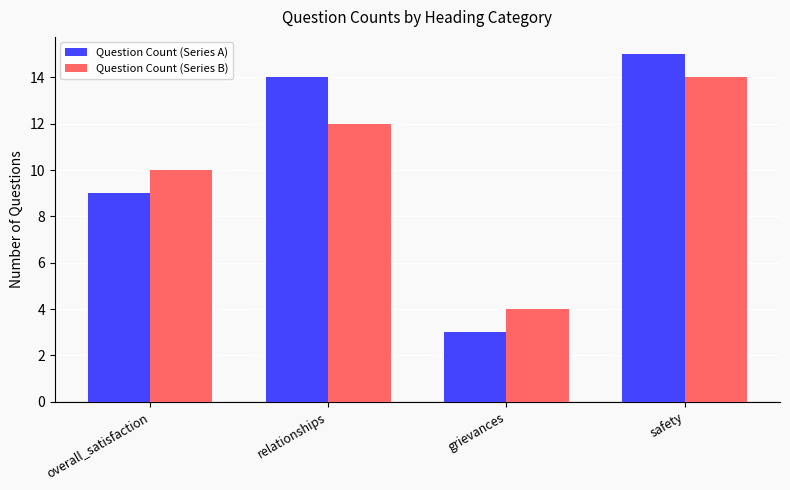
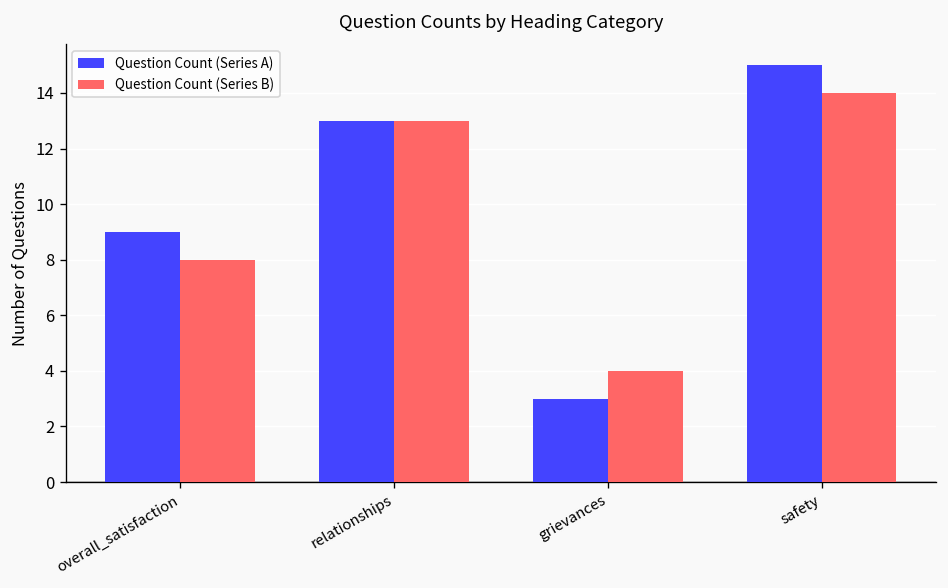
  {
    "Question Count (Series A)": {
      "overall_satisfaction": 9,
-     "relationships": 14,
+     "relationships": 13,
      "grievances": 3,
      "safety": 15
    },
    "Question Count (Series B)": {
-     "overall_satisfaction": 10,
-     "relationships": 12,
+     "overall_satisfaction": 8,
+     "relationships": 13,
      "grievances": 4,
      "safety": 14
    }
  }
